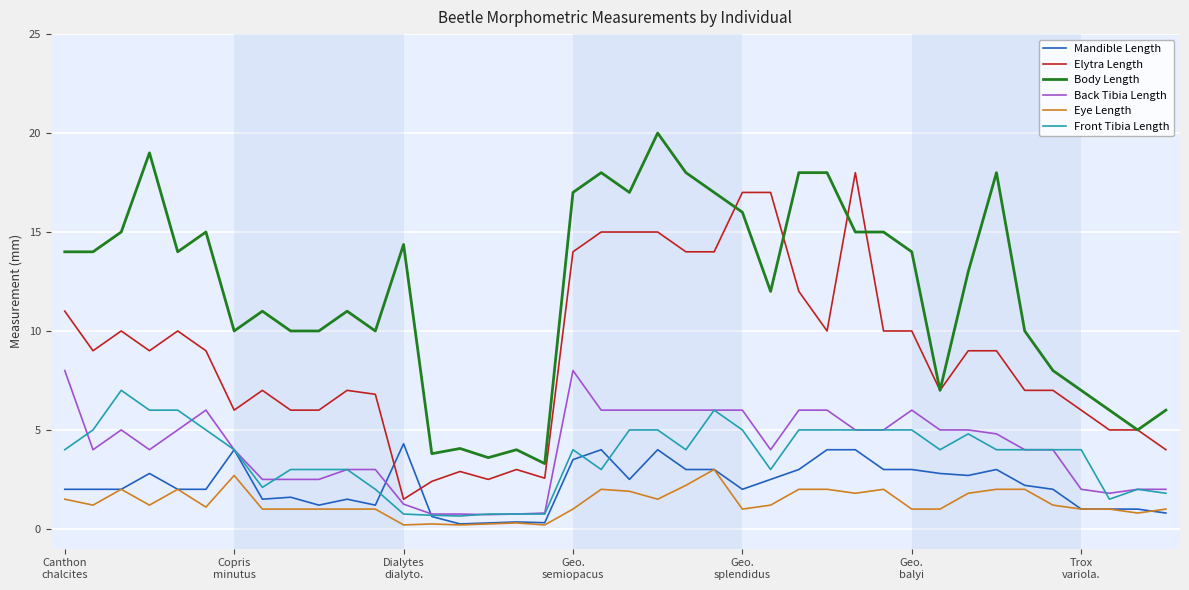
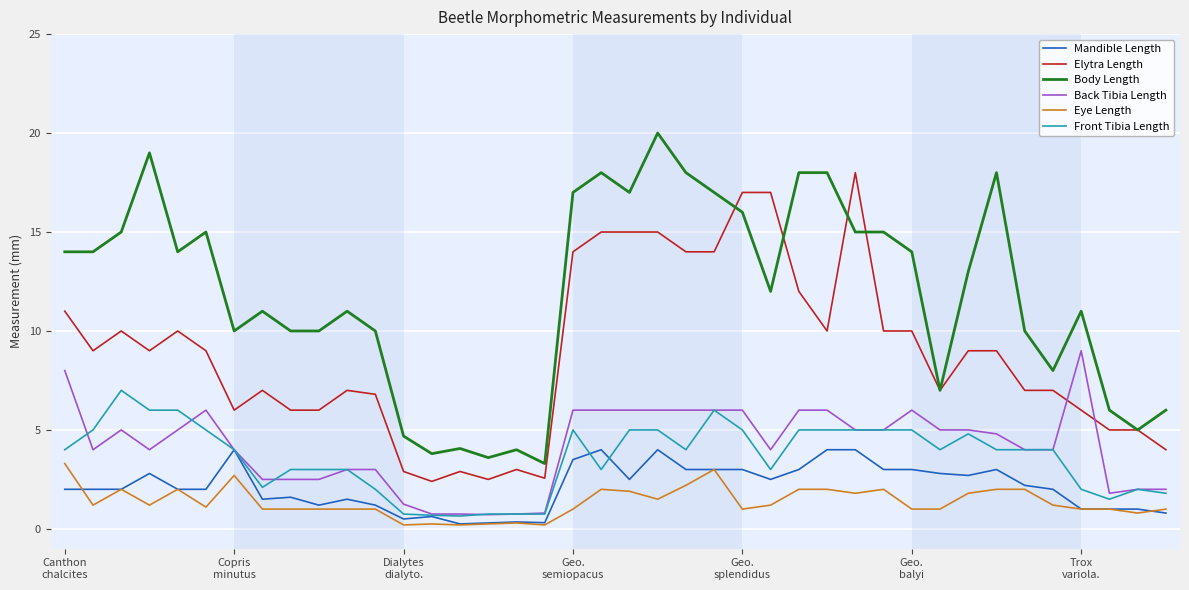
  {
    "Mandible Length": {
      "Canthon chalcites": 2.0,
-     "Dialytes dialyto.": 4.3,
+     "Dialytes dialyto.": 0.5,
      "Geo. semiopacus": 3.5,
-     "Geo. splendidus": 2,
+     "Geo. splendidus": 3,
      "Geo. balyi": 3.0
    },
    "Elytra Length": {
      "Canthon chalcites": 11.0,
      "Copris minutus": 6.0,
-     "Dialytes dialyto.": 1.5,
+     "Dialytes dialyto.": 2.9,
      "Geo. semiopacus": 14.0,
      "Geo. splendidus": 17.0,
      "Geo. balyi": 10.0,
      "Trox variola.": 6.0
    },
    "Body Length": {
      "Canthon chalcites": 14.0,
      "Copris minutus": 10.0,
-     "Dialytes dialyto.": 14.4,
+     "Dialytes dialyto.": 4.7,
      "Geo. semiopacus": 17.0,
      "Geo. splendidus": 16.0,
      "Geo. balyi": 14.0,
-     "Trox variola.": 7
+     "Trox variola.": 11
    },
    "Back Tibia Length": {
      "Canthon chalcites": 8,
      "Dialytes dialyto.": 1.3,
-     "Geo. semiopacus": 8,
+     "Geo. semiopacus": 6,
      "Geo. splendidus": 6,
      "Geo. balyi": 6,
-     "Trox variola.": 2
+     "Trox variola.": 9
    },
    "Eye Length": {
-     "Canthon chalcites": 1.5,
+     "Canthon chalcites": 3.3,
      "Copris minutus": 2.7,
      "Dialytes dialyto.": 0.2,
      "Geo. semiopacus": 1.0,
      "Geo. splendidus": 1.0,
      "Geo. balyi": 1.0
    },
    "Front Tibia Length": {
      "Canthon chalcites": 4,
      "Dialytes dialyto.": 0.8,
-     "Geo. semiopacus": 4,
+     "Geo. semiopacus": 5,
      "Geo. splendidus": 5,
      "Geo. balyi": 5,
-     "Trox variola.": 4
+     "Trox variola.": 2
    }
  }
